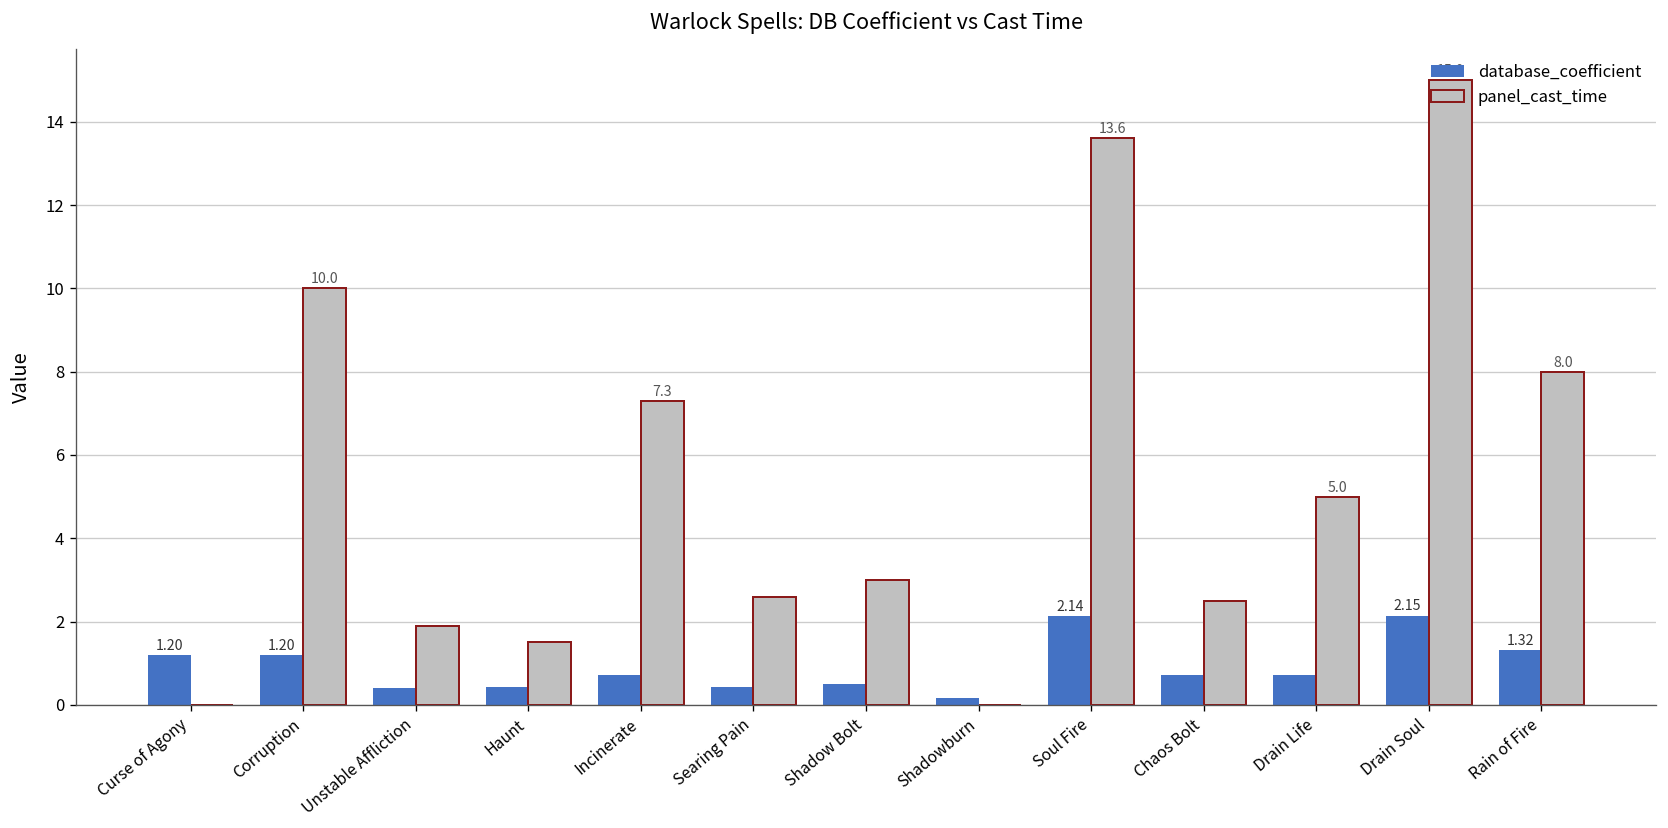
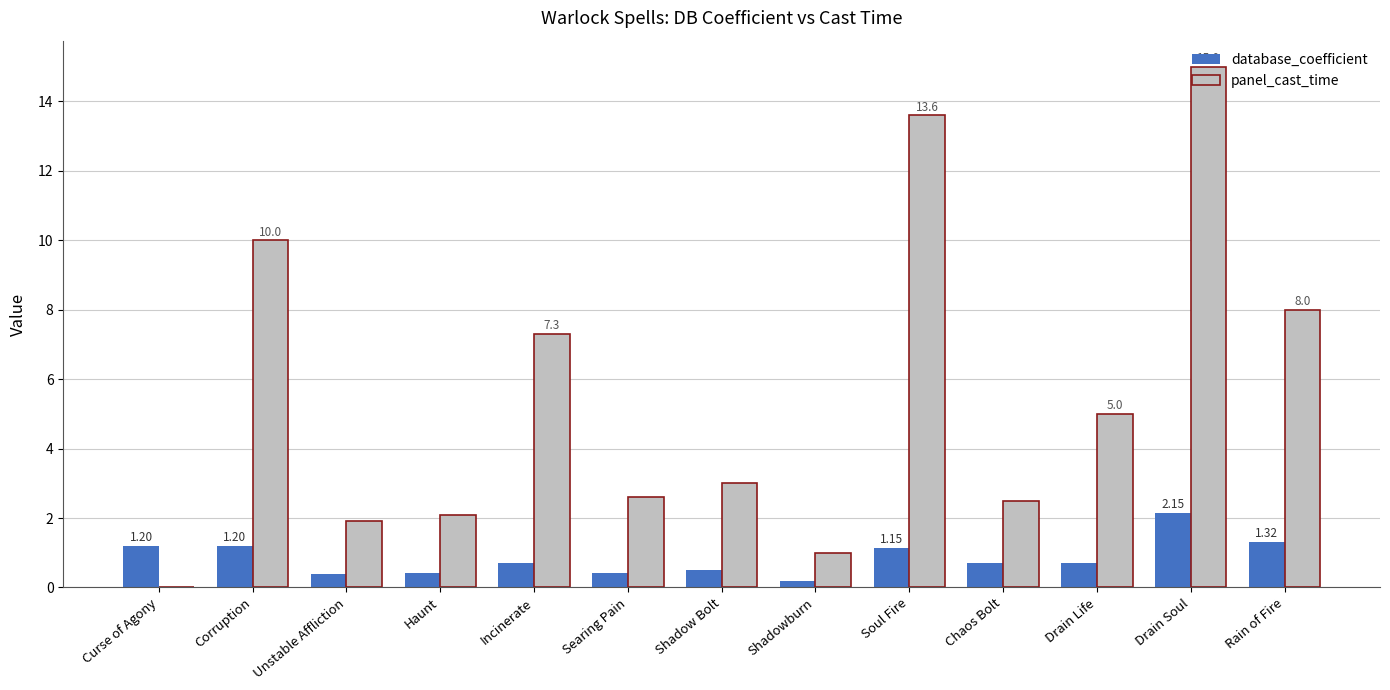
  {
    "database_coefficient": {
      "Curse of Agony": 1.20,
      "Corruption": 1.20,
-     "Soul Fire": 2.14,
+     "Soul Fire": 1.15,
      "Drain Soul": 2.15,
      "Rain of Fire": 1.32
    },
    "panel_cast_time": {
      "Curse of Agony": 0.0,
      "Unstable Affliction": 1.9,
-     "Haunt": 1.5,
+     "Haunt": 2.1,
      "Searing Pain": 2.6,
      "Shadow Bolt": 3.0,
-     "Shadowburn": 0,
+     "Shadowburn": 1,
      "Chaos Bolt": 2.5
    }
  }
